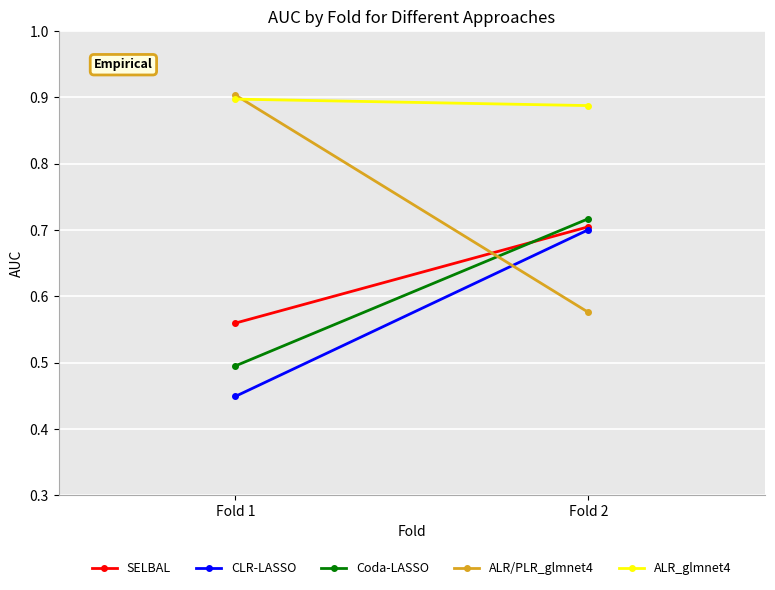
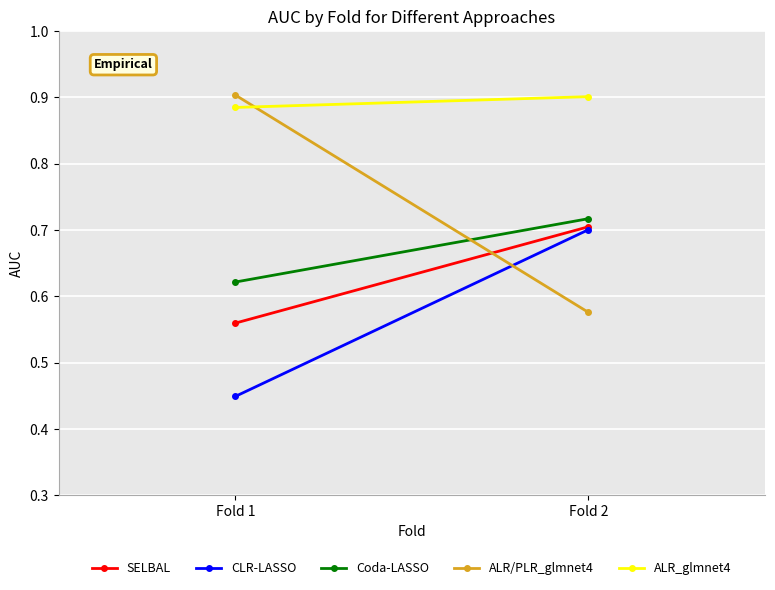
  {
    "SELBAL": {
      "Fold 1": 0.56,
      "Fold 2": 0.70
    },
    "CLR-LASSO": {
      "Fold 1": 0.45,
      "Fold 2": 0.70
    },
    "Coda-LASSO": {
-     "Fold 1": 0.49,
+     "Fold 1": 0.62,
      "Fold 2": 0.72
    },
    "ALR/PLR_glmnet4": {
      "Fold 1": 0.90,
      "Fold 2": 0.58
    },
    "ALR_glmnet4": {
-     "Fold 1": 0.90,
-     "Fold 2": 0.89
+     "Fold 1": 0.88,
+     "Fold 2": 0.90
    }
  }
